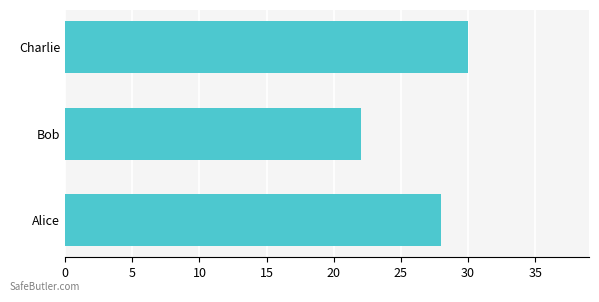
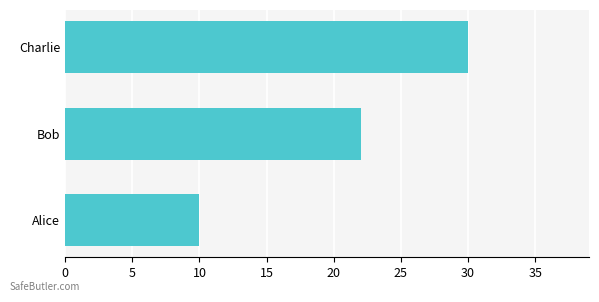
  {
    "Charlie": 30,
    "Bob": 22,
-   "Alice": 28
+   "Alice": 10
  }
